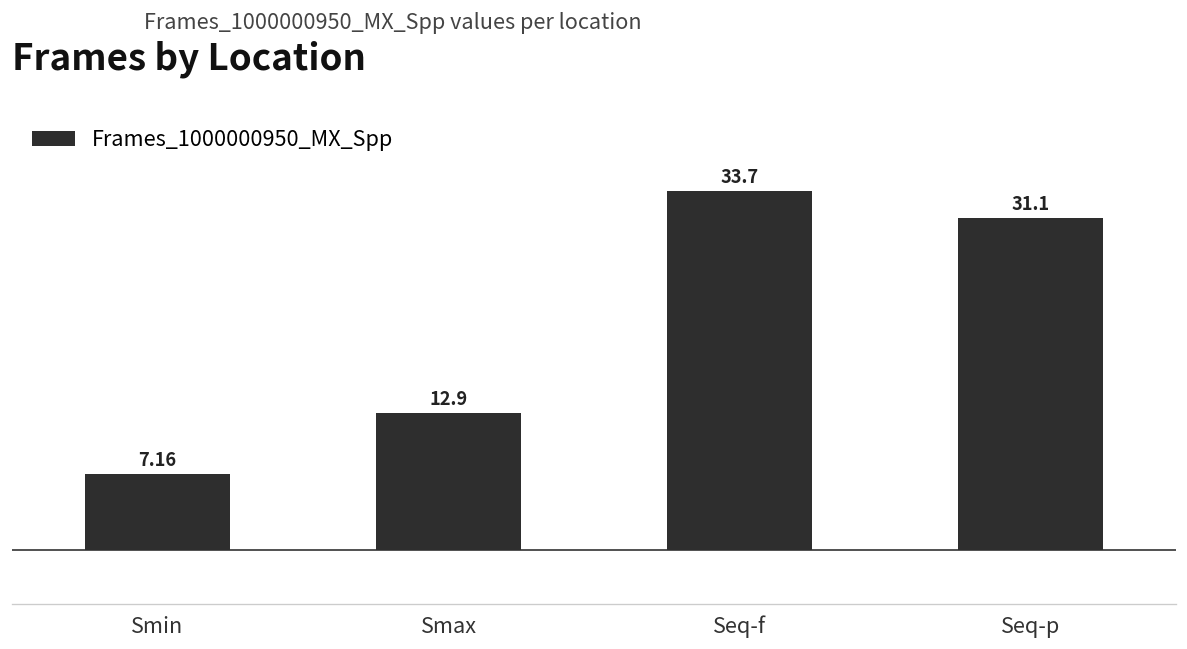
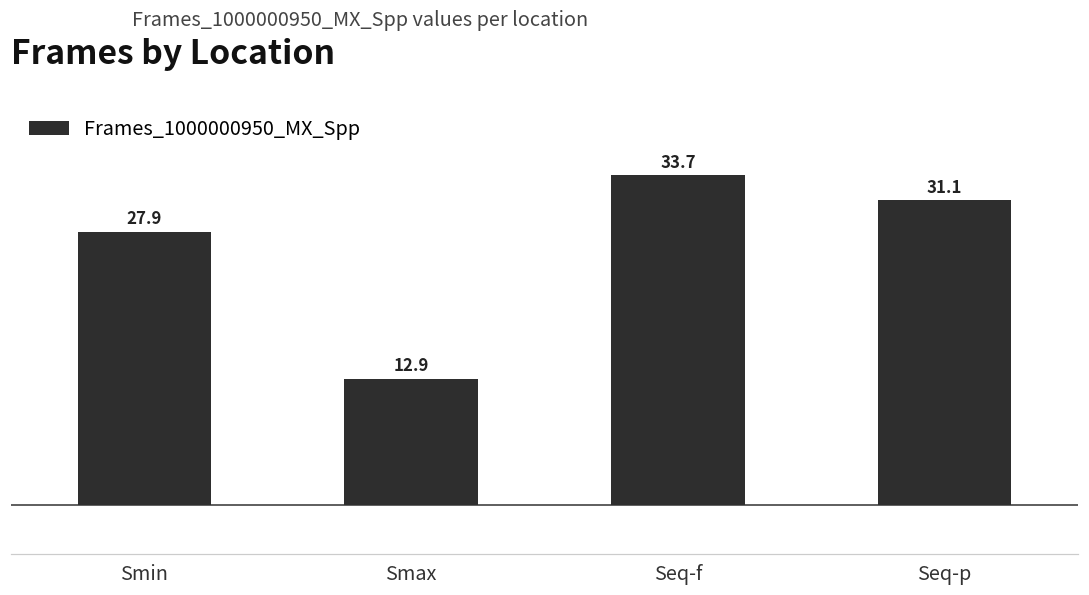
  {
-   "Smin": 7.16,
+   "Smin": 27.9,
    "Smax": 12.9,
    "Seq-f": 33.7,
    "Seq-p": 31.1
  }
